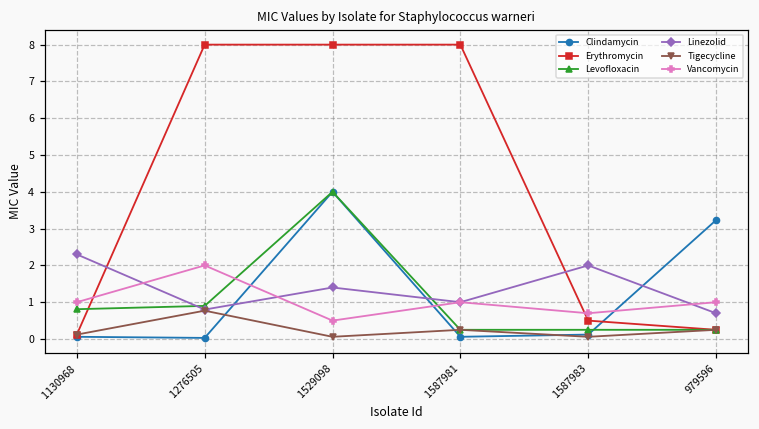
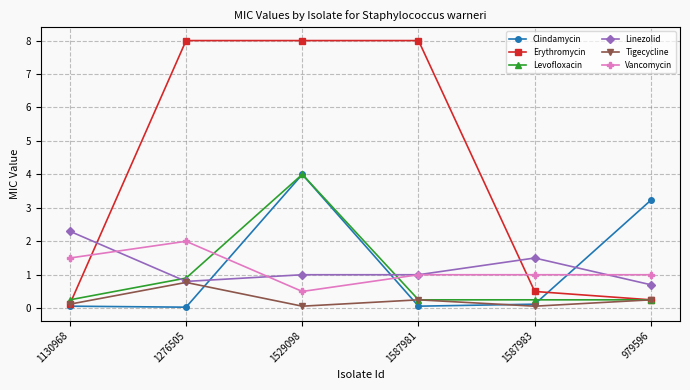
  {
    "Clindamycin": {
      "1276505": 0.0,
      "1587981": 0.1,
      "979596": 3.2
    },
    "Erythromycin": {
      "1276505": 8.0,
      "1529098": 8.0,
      "1587981": 8.0,
      "1587983": 0.5
    },
    "Levofloxacin": {
-     "1130968": 0.8,
+     "1130968": 0.3,
      "1276505": 0.9,
      "1587983": 0.3
    },
    "Linezolid": {
      "1130968": 2.3,
-     "1529098": 1.4,
-     "1587983": 2.0,
+     "1529098": 1.0,
+     "1587983": 1.5,
      "979596": 0.7
    },
    "Tigecycline": {
      "1529098": 0.1
    },
    "Vancomycin": {
-     "1130968": 1.0,
+     "1130968": 1.5,
      "1276505": 2.0,
      "1529098": 0.5,
-     "1587983": 0.7,
+     "1587983": 1.0,
      "979596": 1.0
    }
  }
